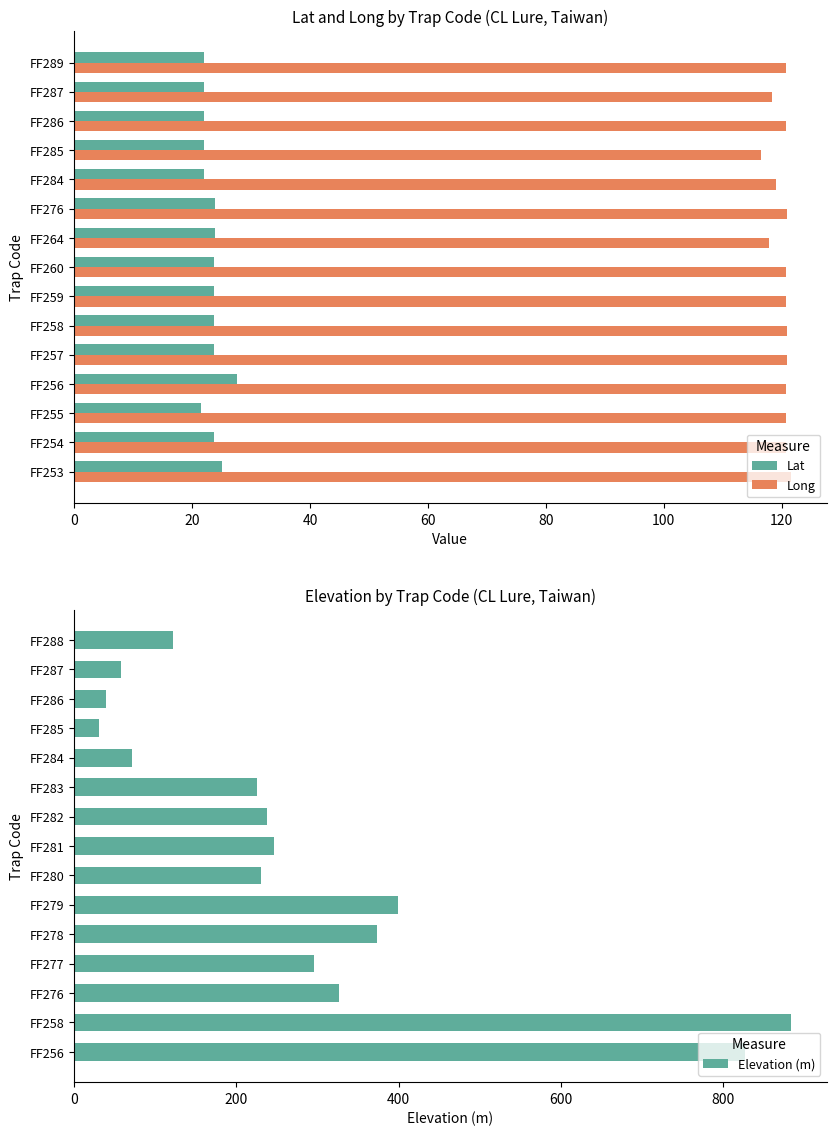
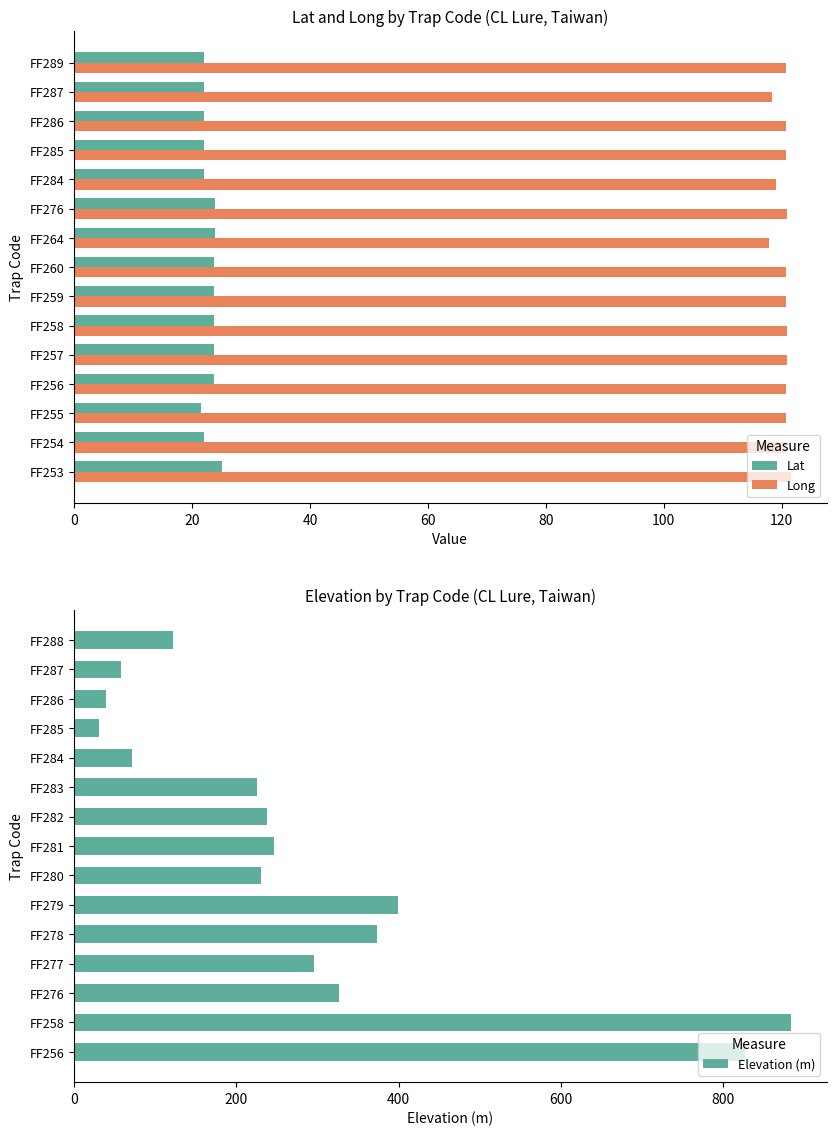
  {
    "Lat and Long by Trap Code (CL Lure, Taiwan)": {
      "Lat": {
        "FF289": 22,
        "FF287": 22,
        "FF286": 22,
        "FF285": 22,
        "FF284": 22,
        "FF276": 24,
        "FF264": 24,
        "FF260": 24,
        "FF259": 24,
        "FF258": 24,
        "FF257": 24,
-       "FF256": 28,
+       "FF256": 24,
        "FF255": 22,
-       "FF254": 24,
+       "FF254": 22,
        "FF253": 25
      },
      "Long": {
        "FF289": 121,
        "FF287": 118,
        "FF286": 121,
-       "FF285": 116,
+       "FF285": 121,
        "FF284": 119,
        "FF276": 121,
        "FF264": 118,
        "FF260": 121,
        "FF259": 121,
        "FF258": 121,
        "FF257": 121,
        "FF256": 121,
        "FF255": 121
      }
    },
    "Elevation by Trap Code (CL Lure, Taiwan)": {
      "FF288": 120,
      "FF287": 60,
      "FF286": 40,
      "FF285": 30,
      "FF284": 70,
      "FF283": 230,
      "FF282": 240,
      "FF281": 250,
      "FF280": 230,
      "FF279": 400,
      "FF278": 370,
      "FF277": 300,
      "FF276": 330,
      "FF258": 880
    }
  }
